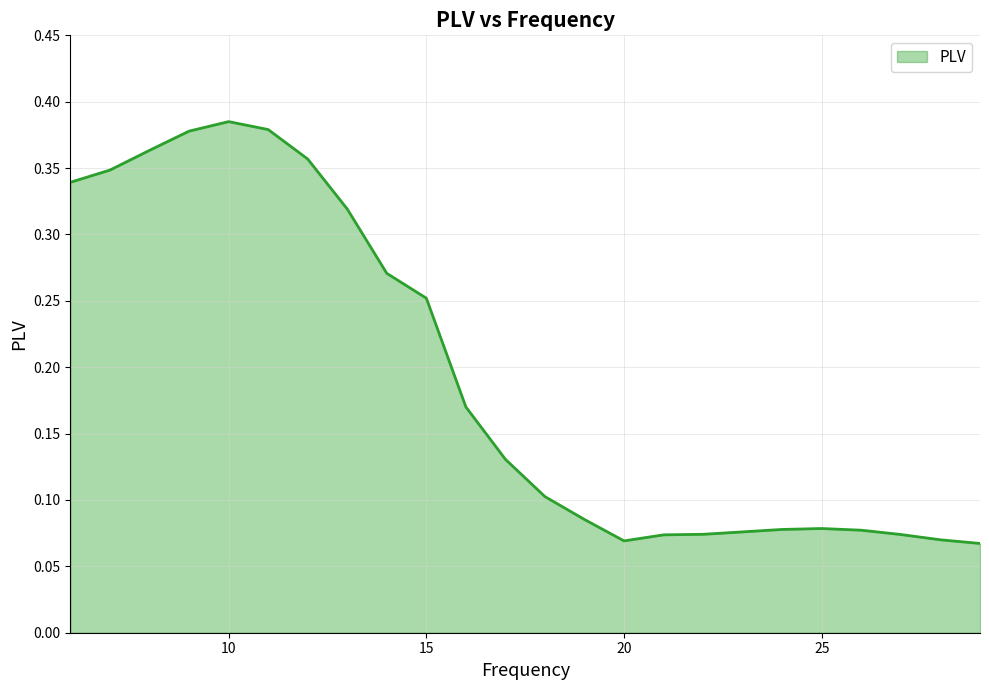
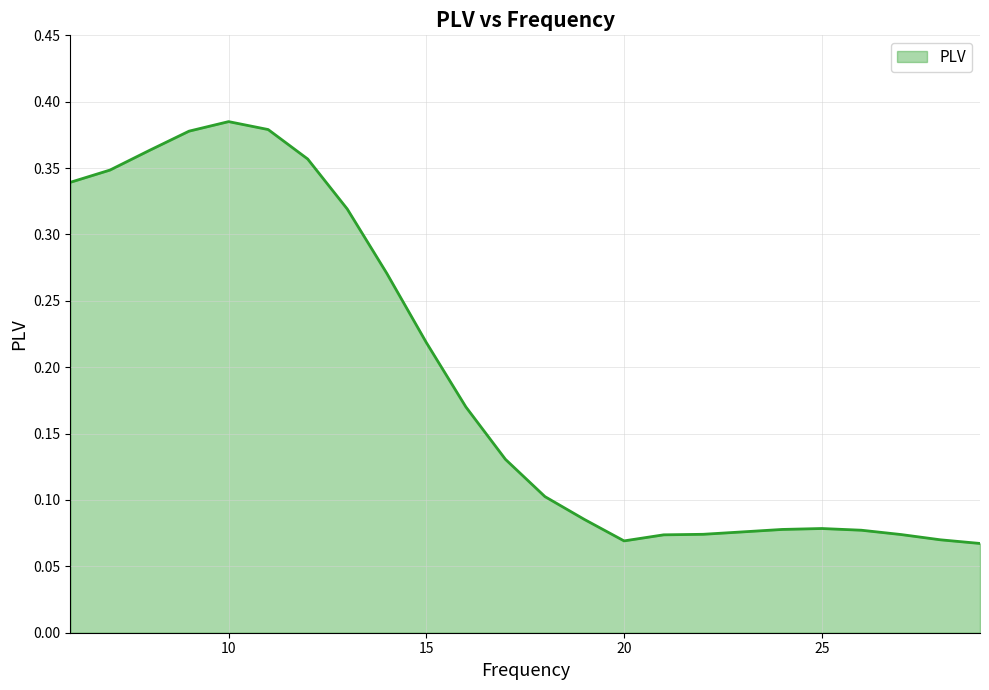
  {
    "10": 0.385,
-   "15": 0.252,
+   "15": 0.219,
    "20": 0.069,
    "25": 0.078
  }
